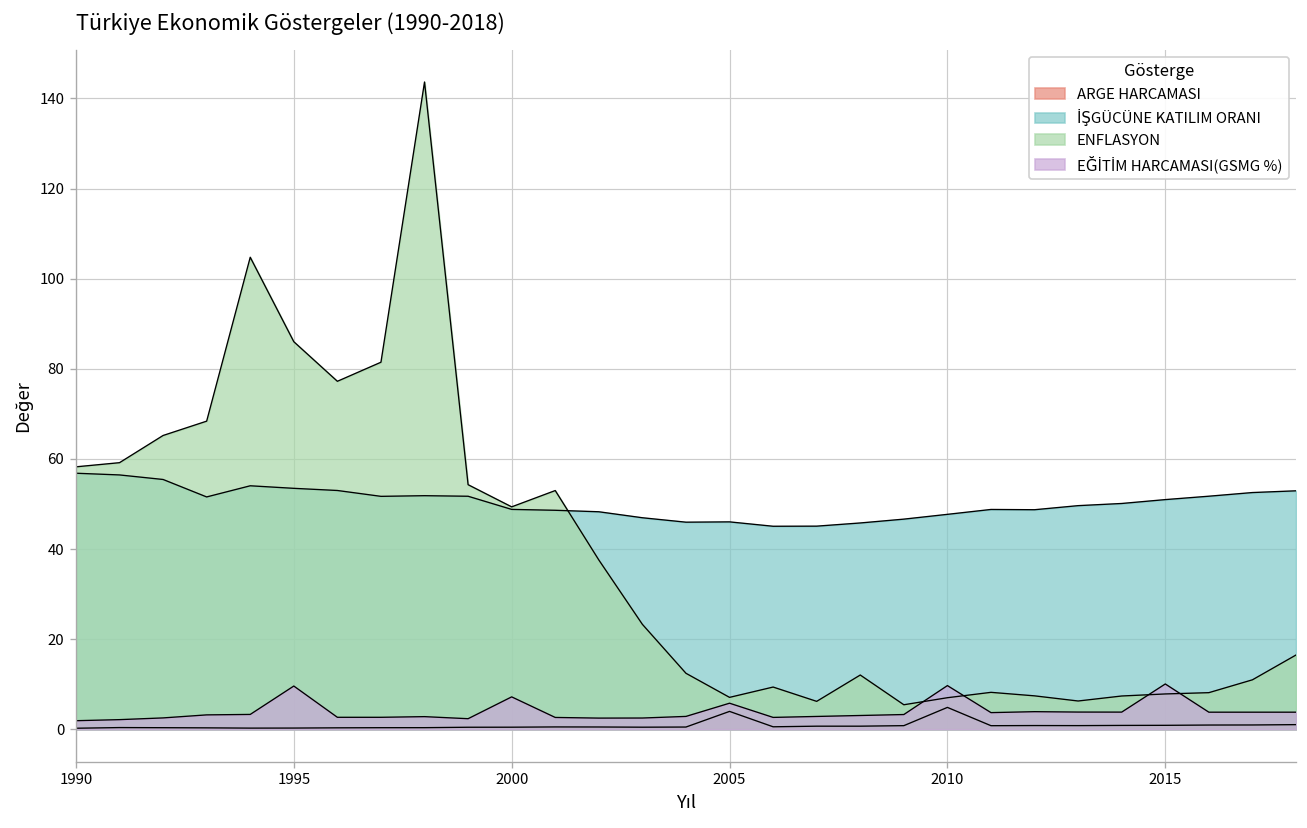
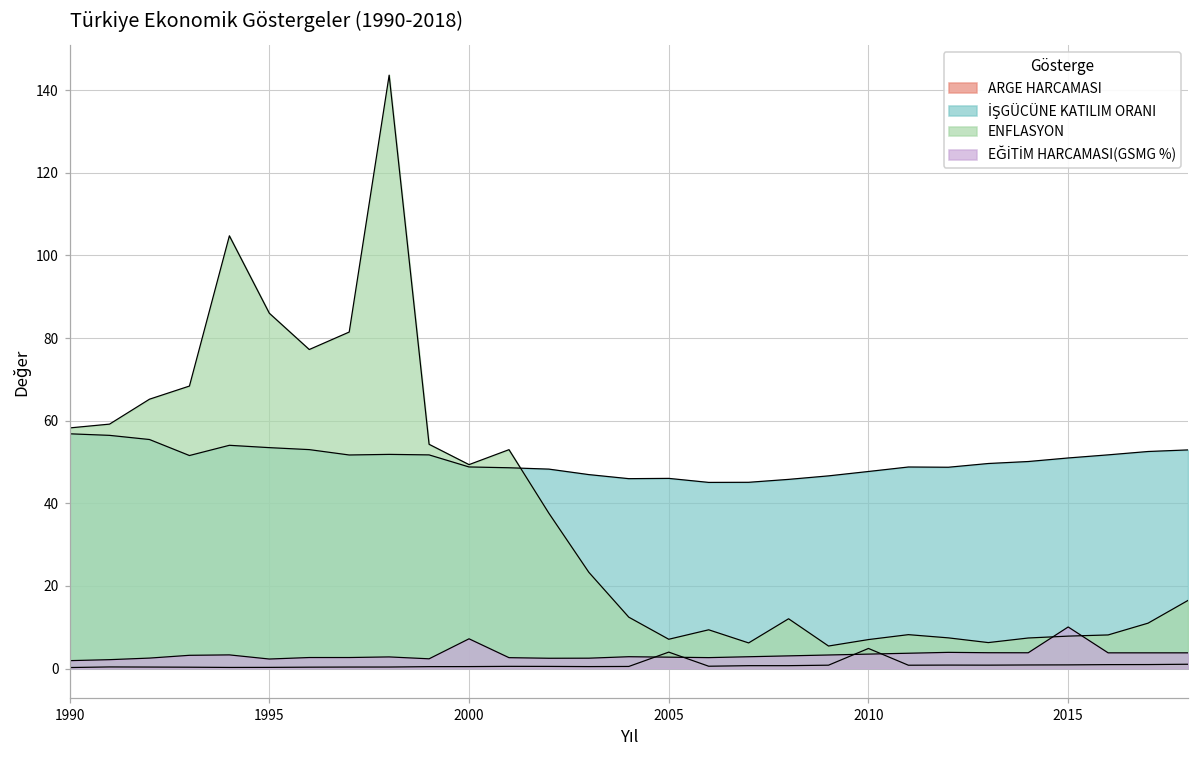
  {
    "ARGE HARCAMASI": {
      "1990": 0,
      "1995": 0,
      "2000": 0,
      "2005": 4,
      "2010": 5,
      "2015": 1
    },
    "EĞİTİM HARCAMASI(GSMG %)": {
      "1990": 2,
-     "1995": 10,
+     "1995": 2,
      "2000": 7,
-     "2005": 6,
-     "2010": 10,
+     "2005": 3,
+     "2010": 3,
      "2015": 10
    }
  }
